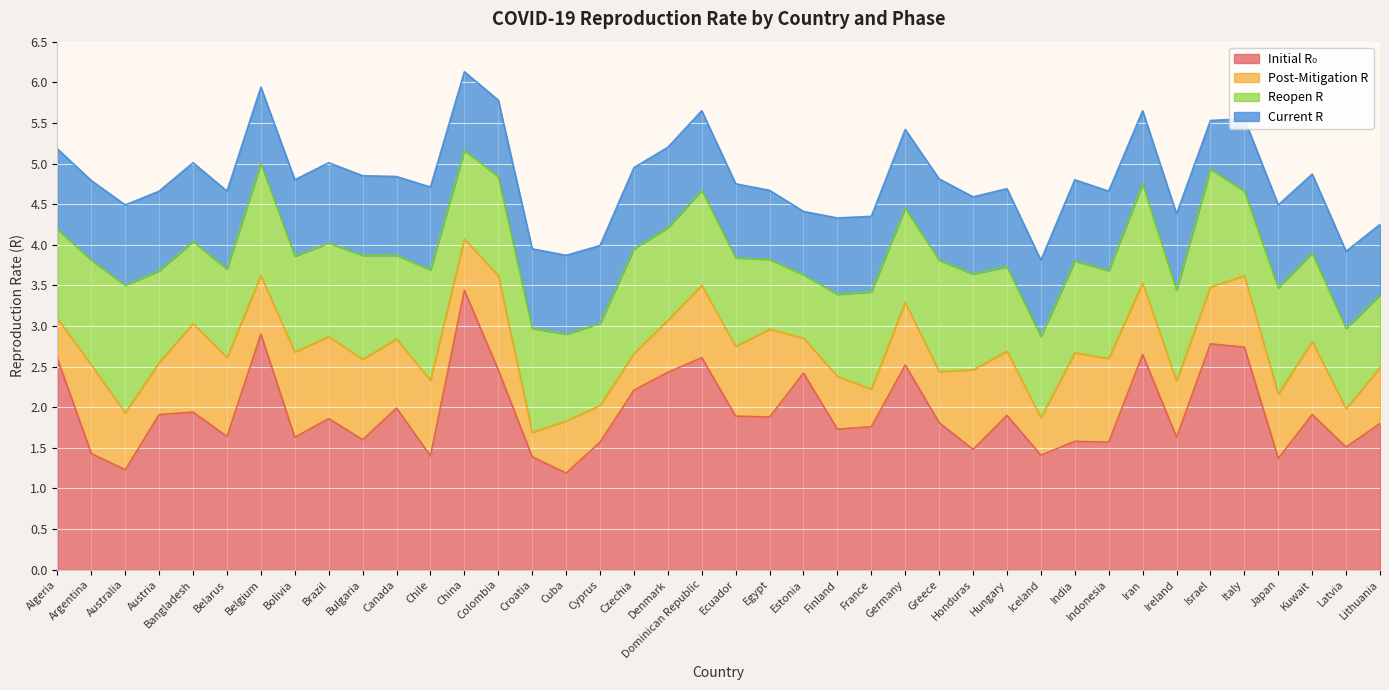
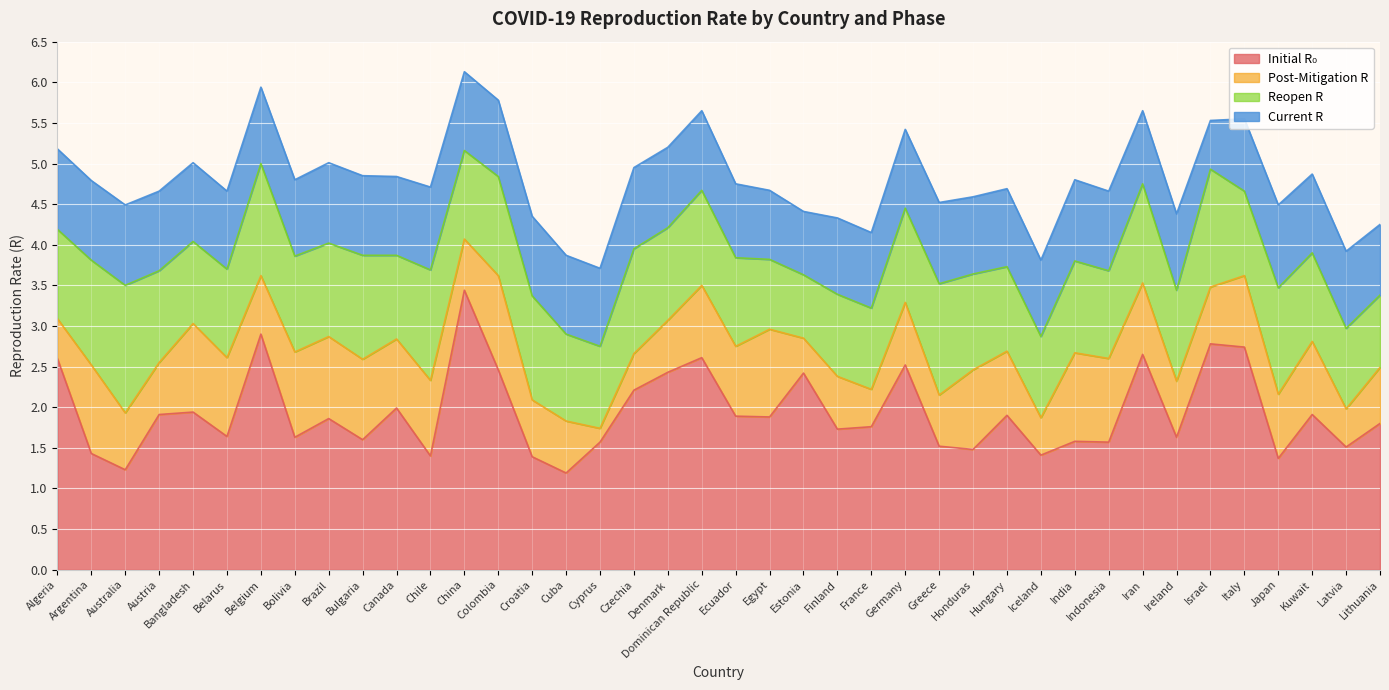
  {
    "Initial R₀": {
      "Algeria": 2.6,
      "Argentina": 1.4,
      "Australia": 1.2,
      "Austria": 1.9,
      "Bangladesh": 1.9,
      "Belarus": 1.6,
      "Belgium": 2.9,
      "Bolivia": 1.6,
      "Brazil": 1.9,
      "Bulgaria": 1.6,
      "Canada": 2.0,
      "Chile": 1.4,
      "China": 3.4,
      "Colombia": 2.5,
      "Croatia": 1.4,
      "Cuba": 1.2,
      "Cyprus": 1.6,
      "Czechia": 2.2,
      "Denmark": 2.4,
      "Dominican Republic": 2.6,
      "Ecuador": 1.9,
      "Egypt": 1.9,
      "Estonia": 2.4,
      "Finland": 1.7,
      "France": 1.8,
      "Germany": 2.5,
-     "Greece": 1.8,
+     "Greece": 1.5,
      "Honduras": 1.5,
      "Hungary": 1.9,
      "Iceland": 1.4,
      "India": 1.6,
      "Indonesia": 1.6,
      "Iran": 2.7,
      "Ireland": 1.6,
      "Israel": 2.8,
      "Italy": 2.7,
      "Japan": 1.4,
      "Kuwait": 1.9,
      "Latvia": 1.5,
      "Lithuania": 1.8
    },
    "Post-Mitigation R": {
      "Algeria": 0.5,
      "Argentina": 1.1,
      "Australia": 0.7,
      "Austria": 0.6,
      "Bangladesh": 1.1,
      "Belarus": 1.0,
      "Belgium": 0.7,
      "Bolivia": 1.0,
      "Brazil": 1.0,
      "Bulgaria": 1.0,
      "Canada": 0.8,
      "Chile": 0.9,
      "China": 0.6,
      "Colombia": 1.2,
-     "Croatia": 0.3,
+     "Croatia": 0.7,
      "Cuba": 0.6,
-     "Cyprus": 0.4,
+     "Cyprus": 0.2,
      "Czechia": 0.5,
      "Denmark": 0.6,
      "Dominican Republic": 0.9,
      "Ecuador": 0.9,
      "Egypt": 1.1,
      "Estonia": 0.4,
      "Finland": 0.6,
      "France": 0.5,
      "Germany": 0.8,
      "Greece": 0.6,
      "Honduras": 1.0,
      "Hungary": 0.8,
      "Iceland": 0.5,
      "India": 1.1,
      "Indonesia": 1.0,
      "Iran": 0.9,
      "Ireland": 0.7,
      "Israel": 0.7,
      "Italy": 0.9,
      "Japan": 0.8,
      "Kuwait": 0.9,
      "Latvia": 0.5,
      "Lithuania": 0.7
    },
    "Reopen R": {
      "Algeria": 1.1,
      "Argentina": 1.3,
      "Australia": 1.6,
      "Austria": 1.1,
      "Bangladesh": 1.0,
      "Belarus": 1.1,
      "Belgium": 1.4,
      "Bolivia": 1.2,
      "Brazil": 1.1,
      "Bulgaria": 1.3,
      "Canada": 1.0,
      "Chile": 1.4,
      "China": 1.1,
      "Colombia": 1.2,
      "Croatia": 1.3,
      "Cuba": 1.1,
      "Cyprus": 1.0,
      "Czechia": 1.3,
      "Denmark": 1.1,
      "Dominican Republic": 1.2,
      "Ecuador": 1.1,
      "Egypt": 0.9,
      "Estonia": 0.8,
      "Finland": 1.0,
-     "France": 1.2,
+     "France": 1.0,
      "Germany": 1.2,
      "Greece": 1.4,
      "Honduras": 1.2,
      "Hungary": 1.0,
      "Iceland": 1.0,
      "India": 1.1,
      "Indonesia": 1.1,
      "Iran": 1.2,
      "Ireland": 1.1,
      "Israel": 1.5,
      "Italy": 1.0,
      "Japan": 1.3,
      "Kuwait": 1.1,
      "Latvia": 1.0,
      "Lithuania": 0.9
    },
    "Current R": {
      "Algeria": 1.0,
      "Argentina": 1.0,
      "Australia": 1.0,
      "Austria": 1.0,
      "Bangladesh": 1.0,
      "Belarus": 1.0,
      "Belgium": 0.9,
      "Bolivia": 0.9,
      "Brazil": 1.0,
      "Bulgaria": 1.0,
      "Canada": 1.0,
      "Chile": 1.0,
      "China": 1.0,
      "Colombia": 0.9,
      "Croatia": 1.0,
      "Cuba": 1.0,
      "Cyprus": 1.0,
      "Czechia": 1.0,
      "Denmark": 1.0,
      "Dominican Republic": 1.0,
      "Ecuador": 0.9,
      "Egypt": 0.9,
      "Estonia": 0.8,
      "Finland": 0.9,
      "France": 0.9,
      "Germany": 1.0,
      "Greece": 1.0,
      "Honduras": 1.0,
      "Hungary": 1.0,
      "Iceland": 0.9,
      "India": 1.0,
      "Indonesia": 1.0,
      "Iran": 0.9,
      "Ireland": 0.9,
      "Israel": 0.6,
      "Japan": 1.0,
      "Kuwait": 1.0,
      "Latvia": 1.0,
      "Lithuania": 0.9
    }
  }
